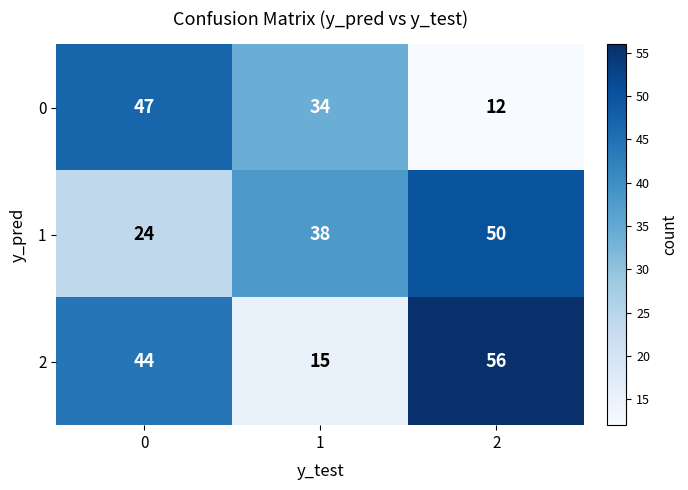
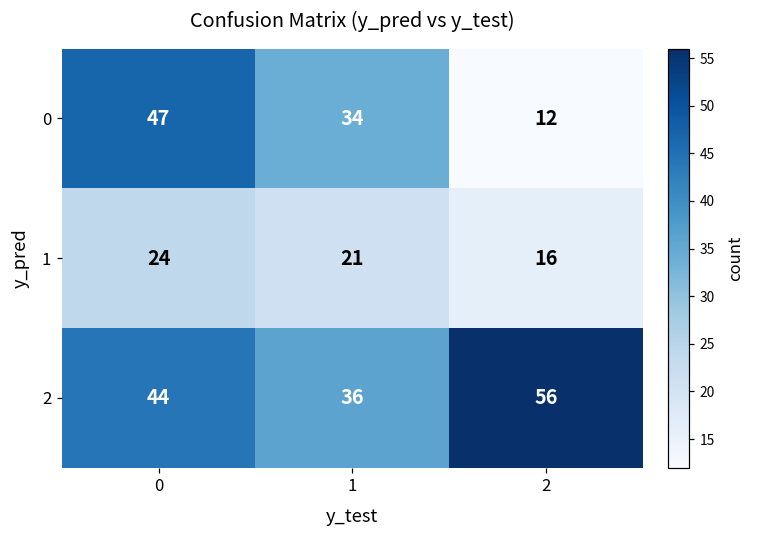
  {
    "0": {
      "0": 47,
      "1": 34,
      "2": 12
    },
    "1": {
      "0": 24,
-     "1": 38,
-     "2": 50
+     "1": 21,
+     "2": 16
    },
    "2": {
      "0": 44,
-     "1": 15,
+     "1": 36,
      "2": 56
    }
  }
